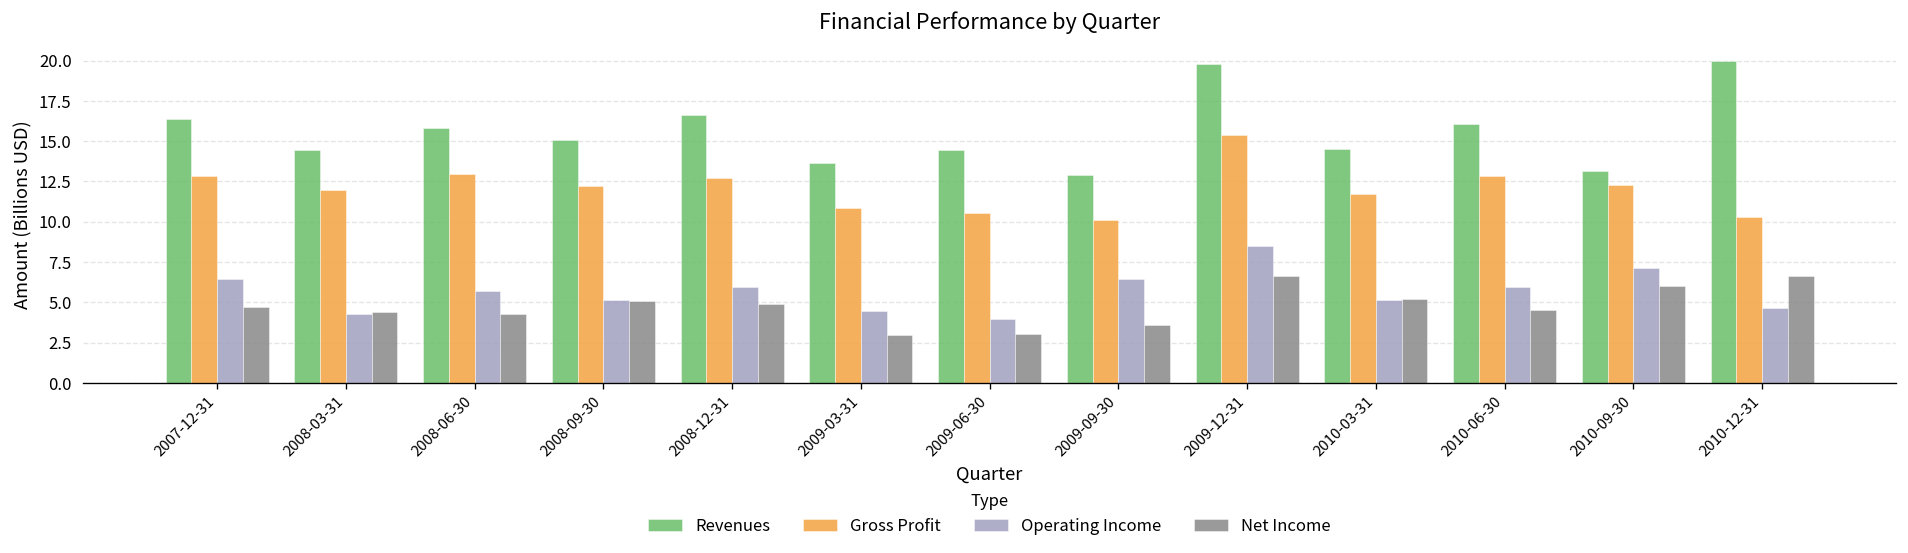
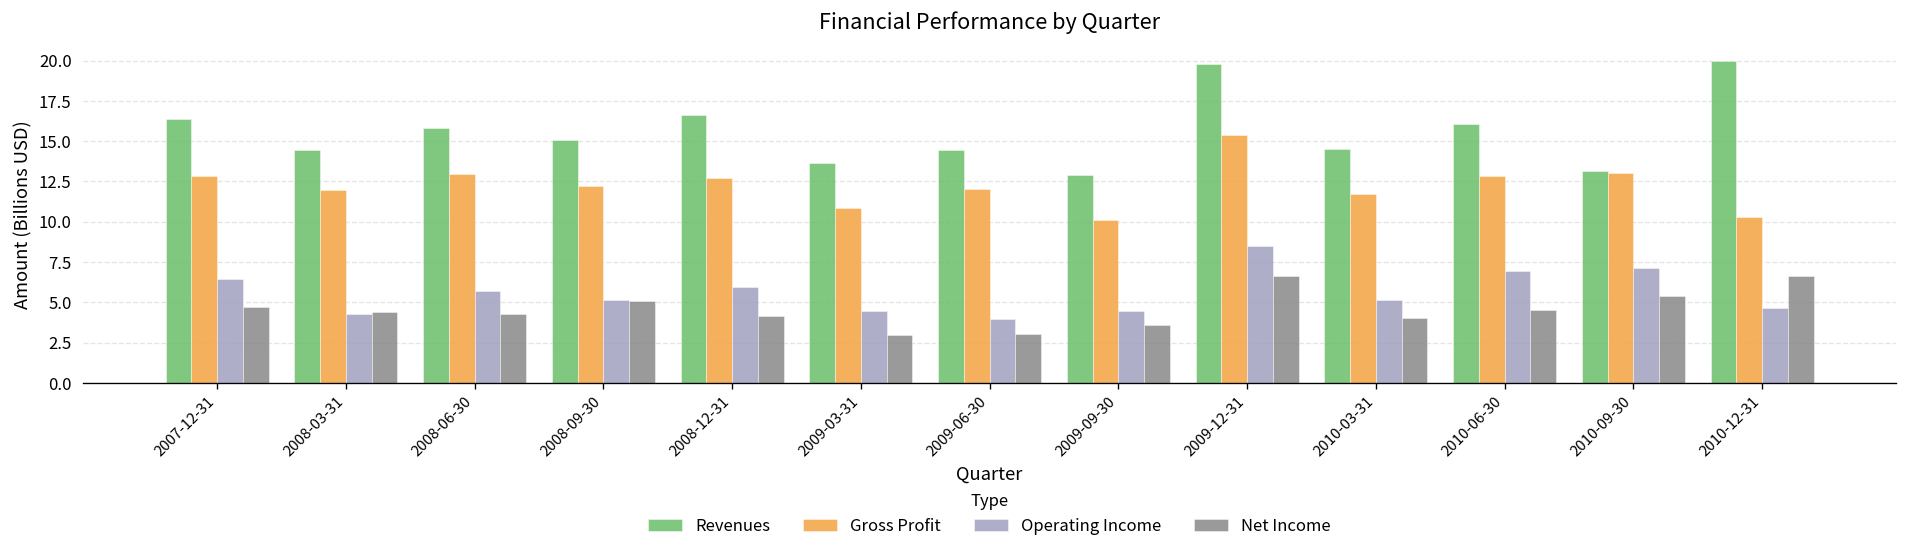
  {
    "Revenues": {
      "2007-12-31": 16.4,
      "2008-03-31": 14.5,
      "2008-06-30": 15.8,
      "2008-09-30": 15.1,
      "2008-12-31": 16.6,
      "2009-03-31": 13.6,
      "2009-06-30": 14.4,
      "2009-09-30": 12.9,
      "2009-12-31": 19.8,
      "2010-03-31": 14.5,
      "2010-06-30": 16.0,
      "2010-09-30": 13.1,
      "2010-12-31": 20.0
    },
    "Gross Profit": {
      "2007-12-31": 12.8,
      "2008-03-31": 11.9,
      "2008-06-30": 13.0,
      "2008-09-30": 12.2,
      "2008-12-31": 12.7,
      "2009-03-31": 10.8,
-     "2009-06-30": 10.5,
+     "2009-06-30": 12.0,
      "2009-09-30": 10.1,
      "2009-12-31": 15.4,
      "2010-03-31": 11.7,
      "2010-06-30": 12.9,
-     "2010-09-30": 12.3,
+     "2010-09-30": 13.1,
      "2010-12-31": 10.3
    },
    "Operating Income": {
      "2007-12-31": 6.5,
      "2008-03-31": 4.3,
      "2008-06-30": 5.7,
      "2008-09-30": 5.1,
      "2008-12-31": 5.9,
      "2009-03-31": 4.4,
      "2009-06-30": 4.0,
-     "2009-09-30": 6.5,
+     "2009-09-30": 4.5,
      "2009-12-31": 8.5,
      "2010-03-31": 5.2,
-     "2010-06-30": 5.9,
+     "2010-06-30": 7.0,
      "2010-09-30": 7.1,
      "2010-12-31": 4.6
    },
    "Net Income": {
      "2007-12-31": 4.7,
      "2008-03-31": 4.4,
      "2008-06-30": 4.3,
      "2008-09-30": 5.1,
-     "2008-12-31": 4.9,
+     "2008-12-31": 4.2,
      "2009-03-31": 3.0,
      "2009-06-30": 3.0,
      "2009-09-30": 3.6,
      "2009-12-31": 6.7,
-     "2010-03-31": 5.2,
+     "2010-03-31": 4.0,
      "2010-06-30": 4.5,
-     "2010-09-30": 6.0,
+     "2010-09-30": 5.4,
      "2010-12-31": 6.6
    }
  }
